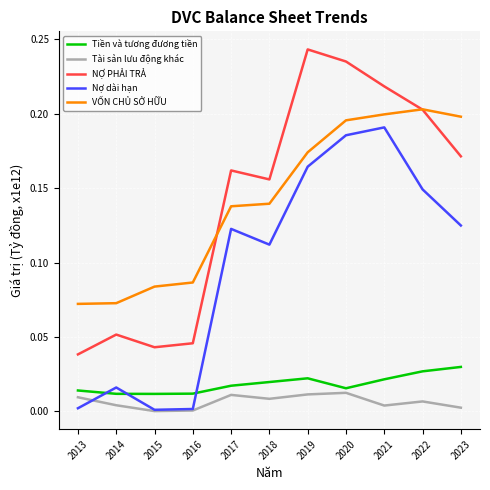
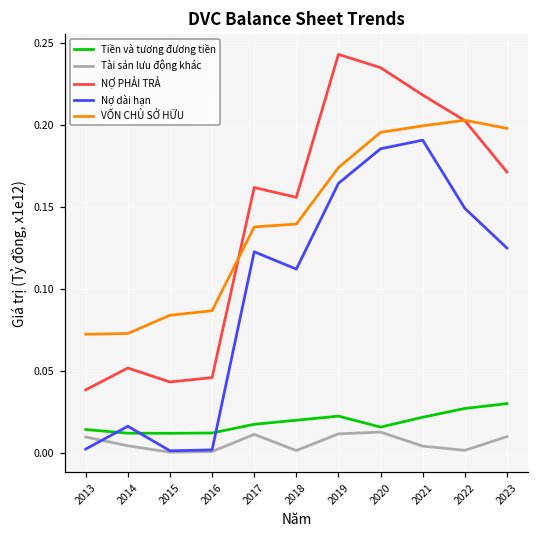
  {
    "Tài sản lưu động khác": {
      "2013": 0.010,
      "2014": 0.004,
      "2017": 0.011,
-     "2018": 0.008,
+     "2018": 0.001,
      "2019": 0.011,
      "2020": 0.012,
      "2021": 0.004,
-     "2022": 0.007,
-     "2023": 0.003
+     "2022": 0.001,
+     "2023": 0.010
    }
  }
